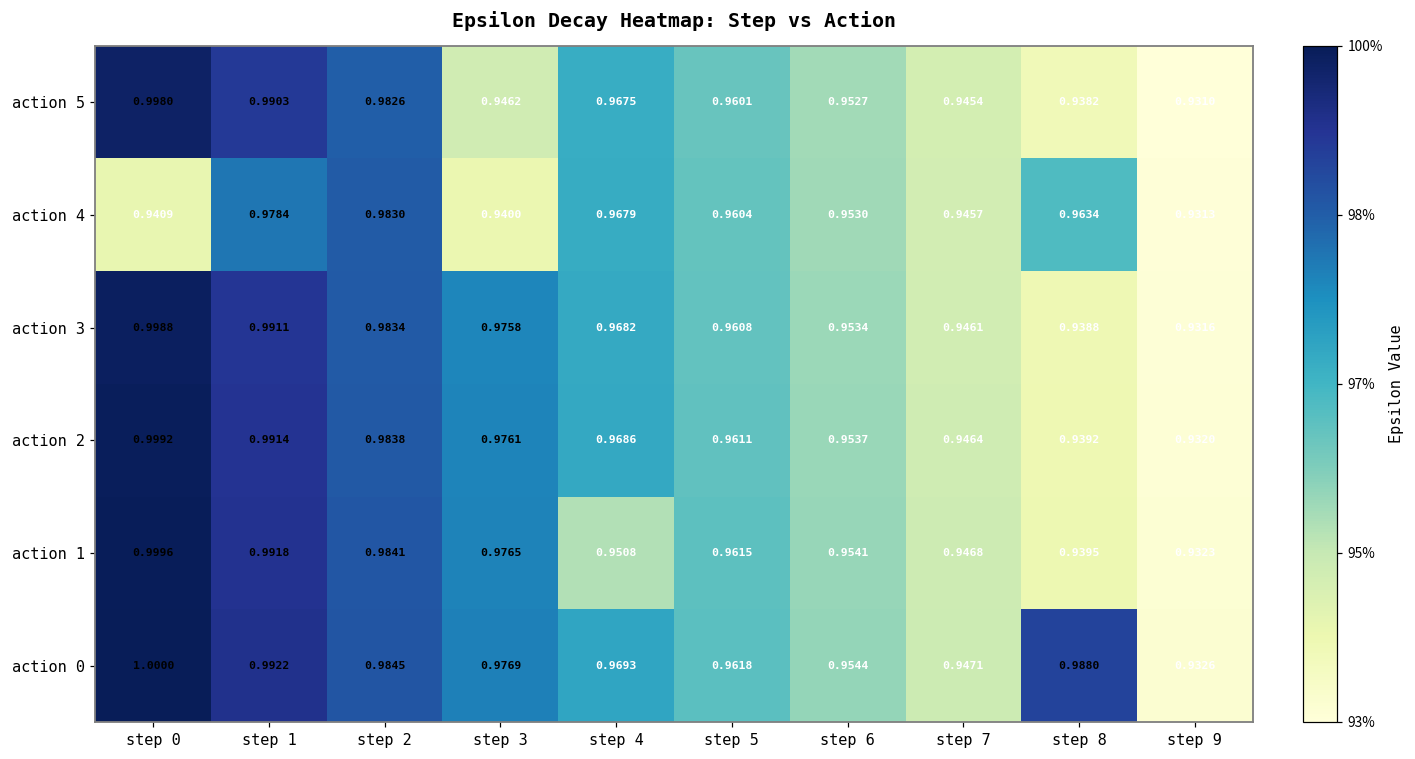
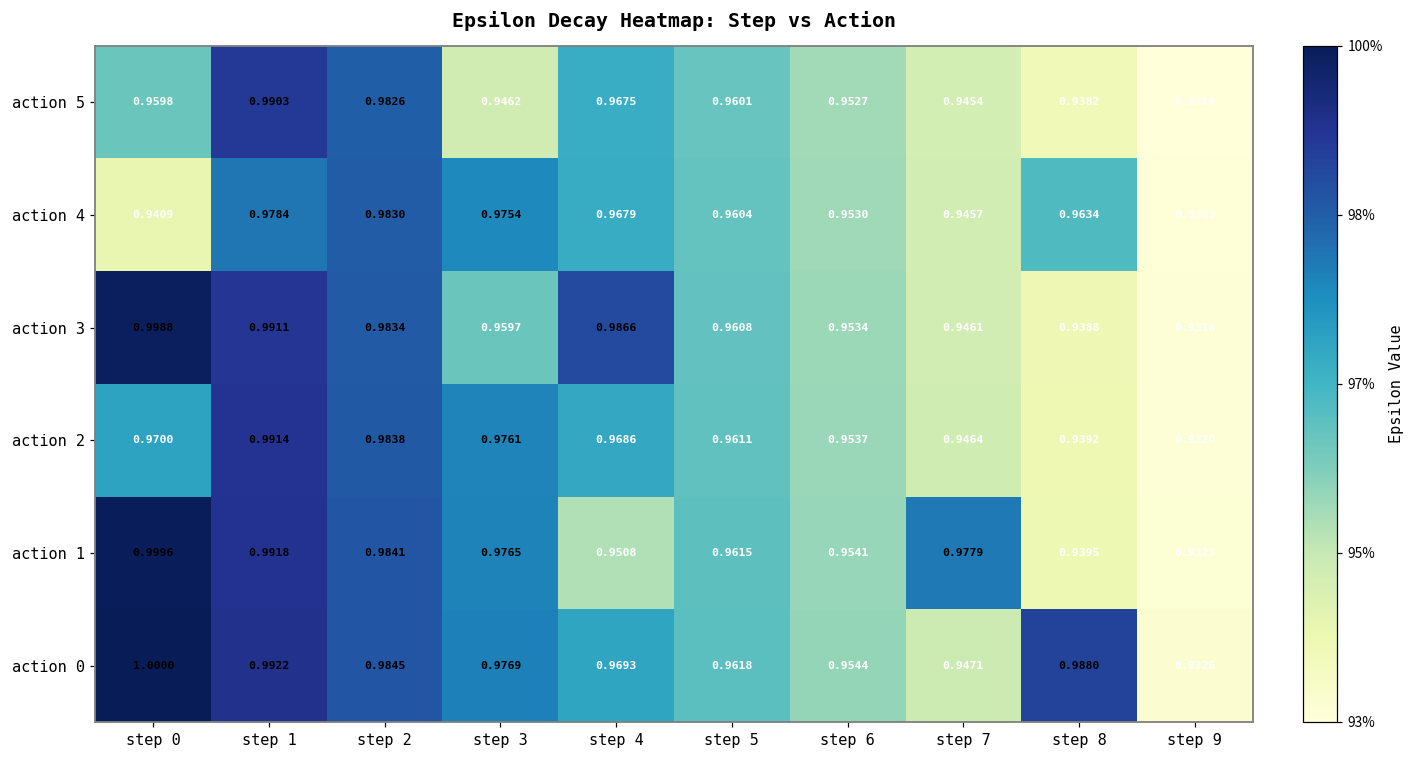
  {
    "action 5": {
-     "step 0": 0.9980,
+     "step 0": 0.9598,
      "step 1": 0.9903,
      "step 2": 0.9826,
      "step 3": 0.9462,
      "step 4": 0.9675,
      "step 5": 0.9601,
      "step 6": 0.9527,
      "step 7": 0.9454,
      "step 8": 0.9382
    },
    "action 4": {
      "step 0": 0.9409,
      "step 1": 0.9784,
      "step 2": 0.9830,
-     "step 3": 0.9400,
+     "step 3": 0.9754,
      "step 4": 0.9679,
      "step 5": 0.9604,
      "step 6": 0.9530,
      "step 7": 0.9457,
      "step 8": 0.9634
    },
    "action 3": {
      "step 0": 0.9988,
      "step 1": 0.9911,
      "step 2": 0.9834,
-     "step 3": 0.9758,
-     "step 4": 0.9682,
+     "step 3": 0.9597,
+     "step 4": 0.9866,
      "step 5": 0.9608,
      "step 6": 0.9534,
      "step 7": 0.9461,
      "step 8": 0.9388
    },
    "action 2": {
-     "step 0": 0.9992,
+     "step 0": 0.9700,
      "step 1": 0.9914,
      "step 2": 0.9838,
      "step 3": 0.9761,
      "step 4": 0.9686,
      "step 5": 0.9611,
      "step 6": 0.9537,
      "step 7": 0.9464,
      "step 8": 0.9392
    },
    "action 1": {
      "step 0": 0.9996,
      "step 1": 0.9918,
      "step 2": 0.9841,
      "step 3": 0.9765,
      "step 4": 0.9508,
      "step 5": 0.9615,
      "step 6": 0.9541,
-     "step 7": 0.9468,
+     "step 7": 0.9779,
      "step 8": 0.9395
    },
    "action 0": {
      "step 0": 1.0000,
      "step 1": 0.9922,
      "step 2": 0.9845,
      "step 3": 0.9769,
      "step 4": 0.9693,
      "step 5": 0.9618,
      "step 6": 0.9544,
      "step 7": 0.9471,
      "step 8": 0.9880
    }
  }
